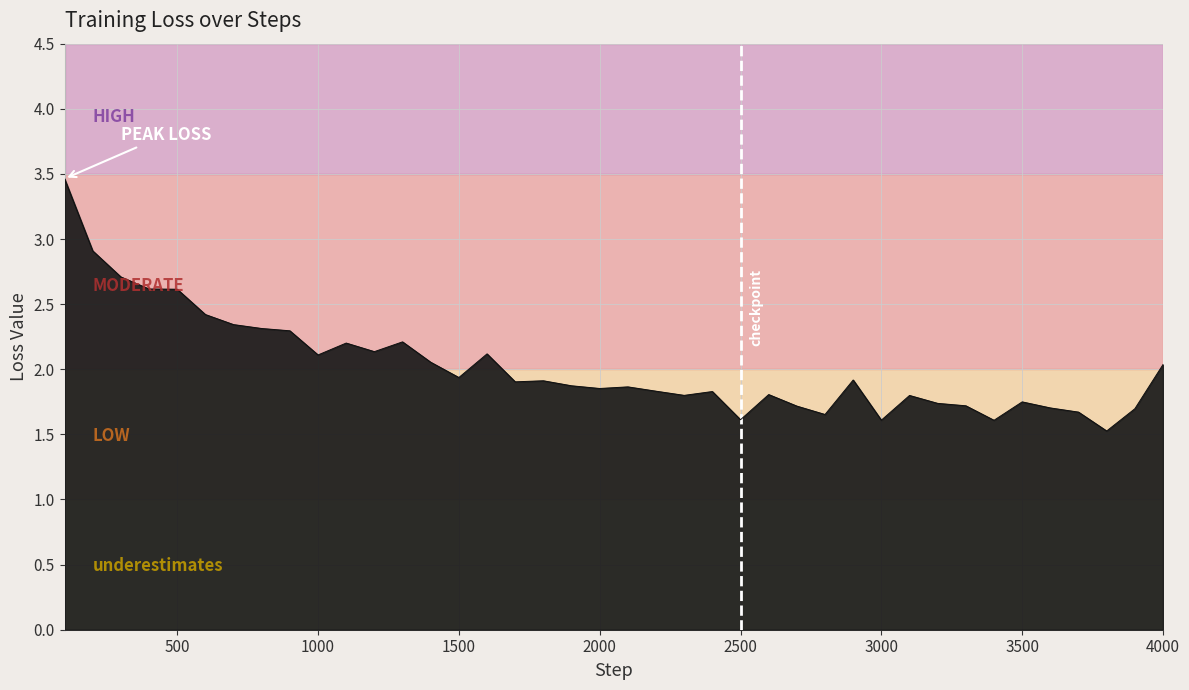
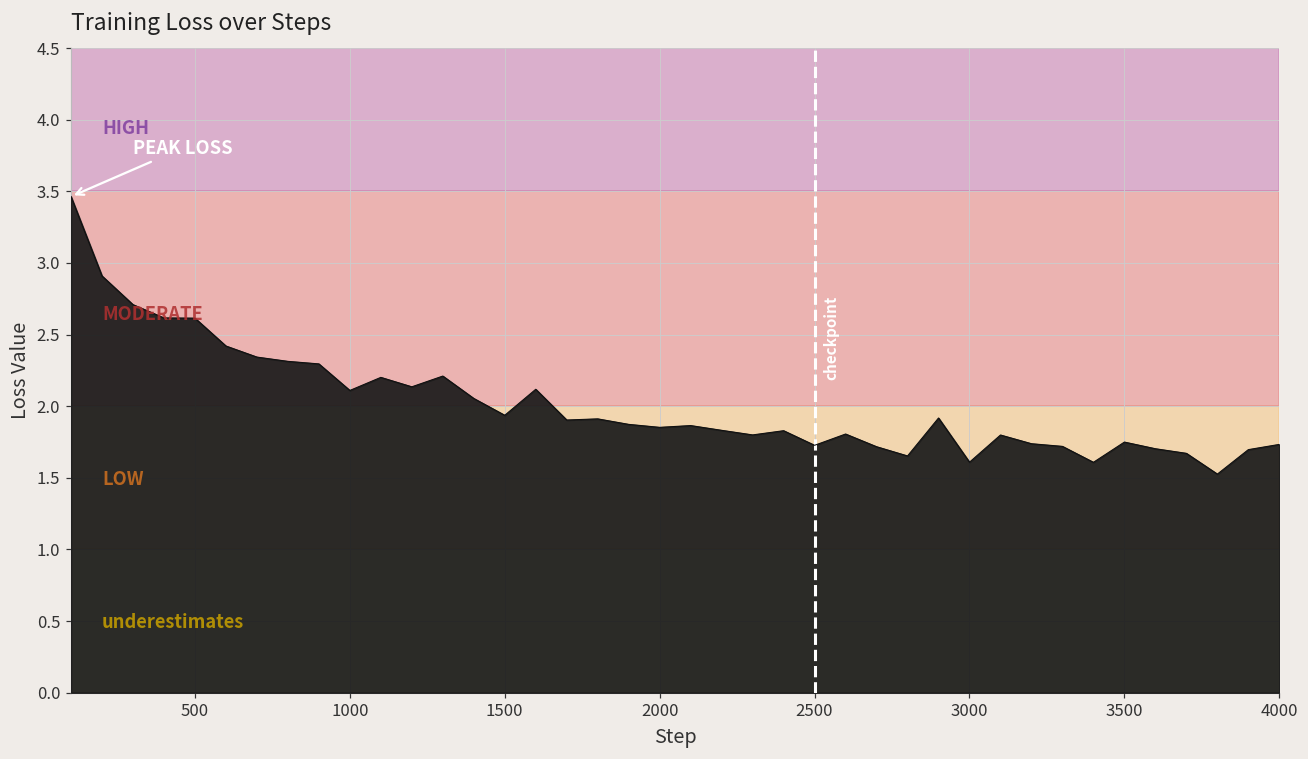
  {
    "500": 2.61,
    "1000": 2.11,
    "1500": 1.94,
    "2000": 1.85,
-   "2500": 1.61,
+   "2500": 1.73,
    "3000": 1.61,
    "3500": 1.75,
-   "4000": 2.04
+   "4000": 1.73
  }
